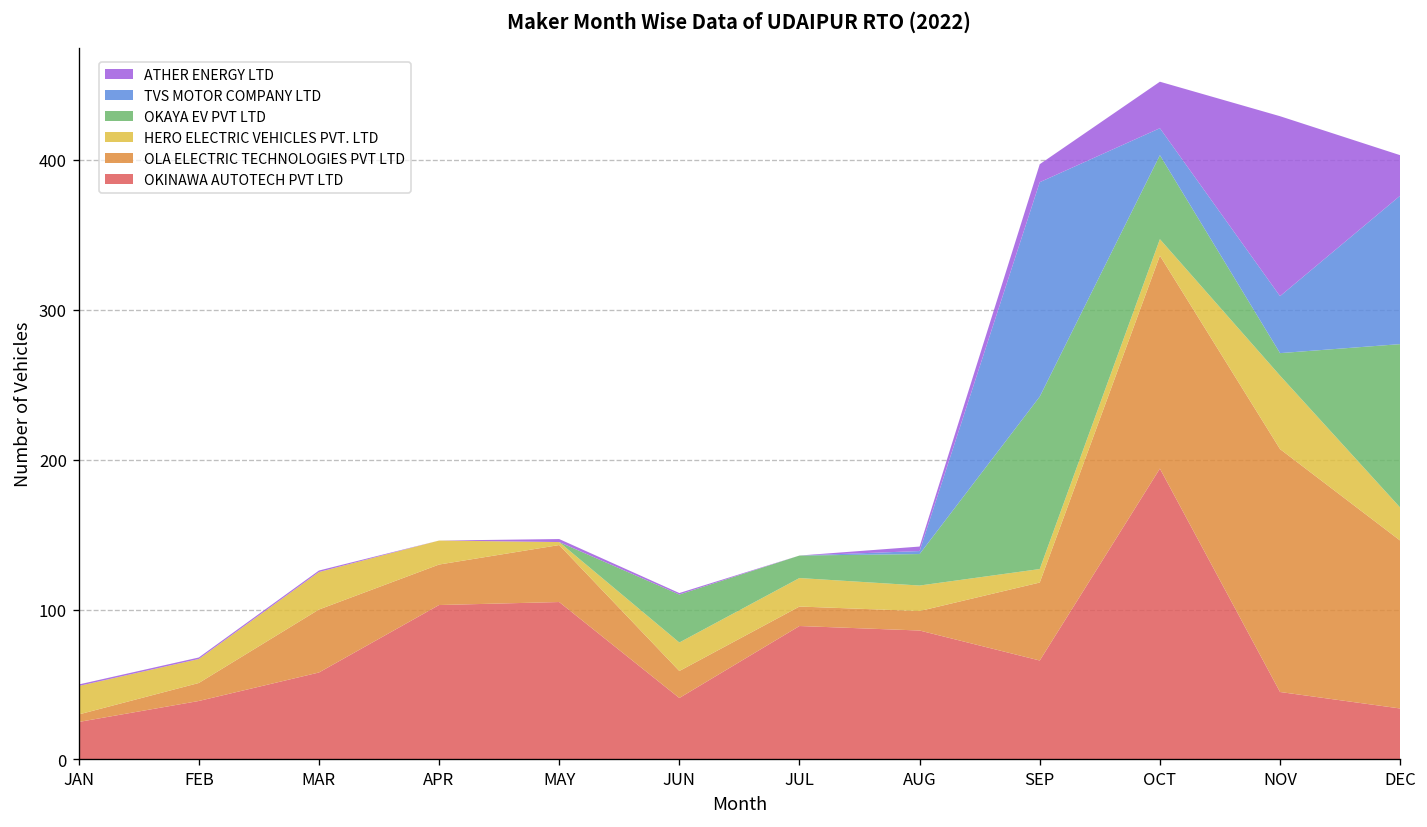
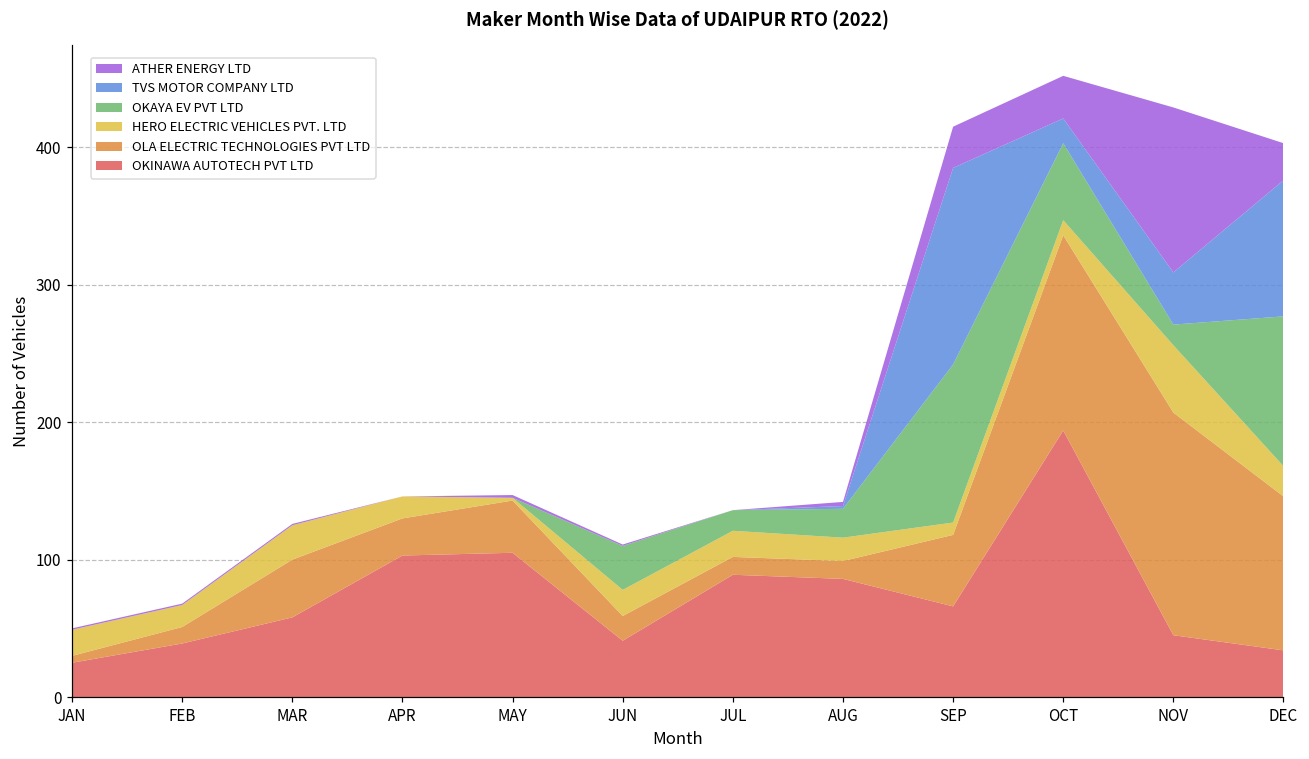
  {
    "OKAYA EV PVT LTD": {
      "SEP": 115,
      "OCT": 56,
      "NOV": 15,
      "DEC": 109
    },
    "TVS MOTOR COMPANY LTD": {
      "SEP": 143,
      "OCT": 18,
      "NOV": 38,
      "DEC": 99
    },
    "ATHER ENERGY LTD": {
      "AUG": 3,
-     "SEP": 12,
+     "SEP": 30,
      "OCT": 31,
      "NOV": 120,
      "DEC": 27
    }
  }
